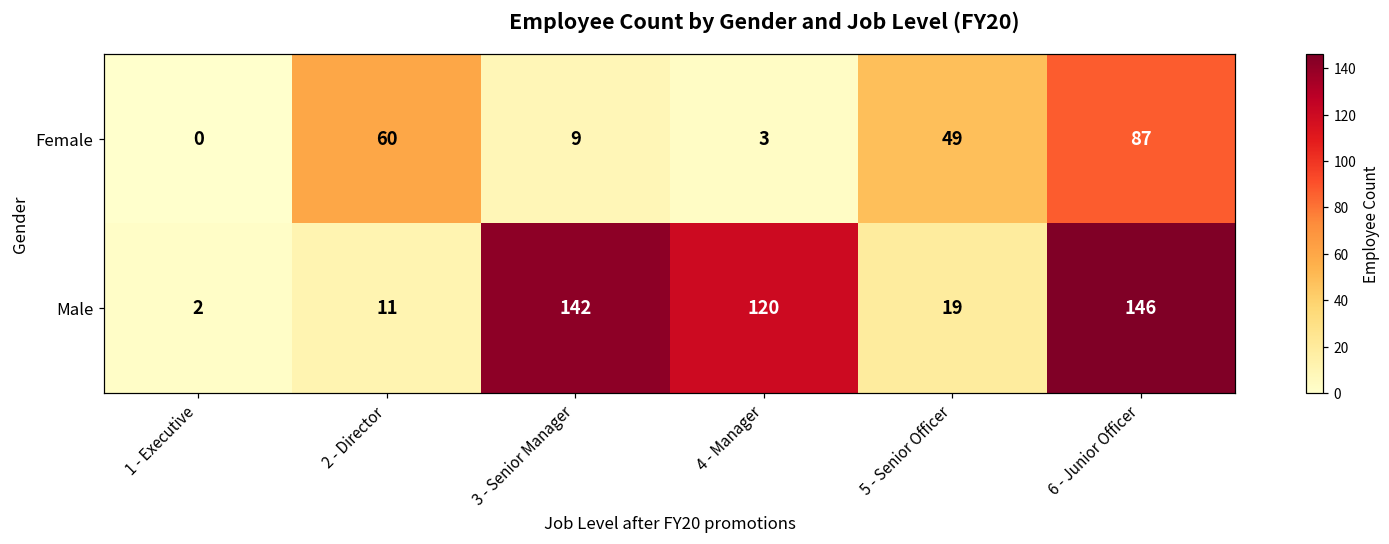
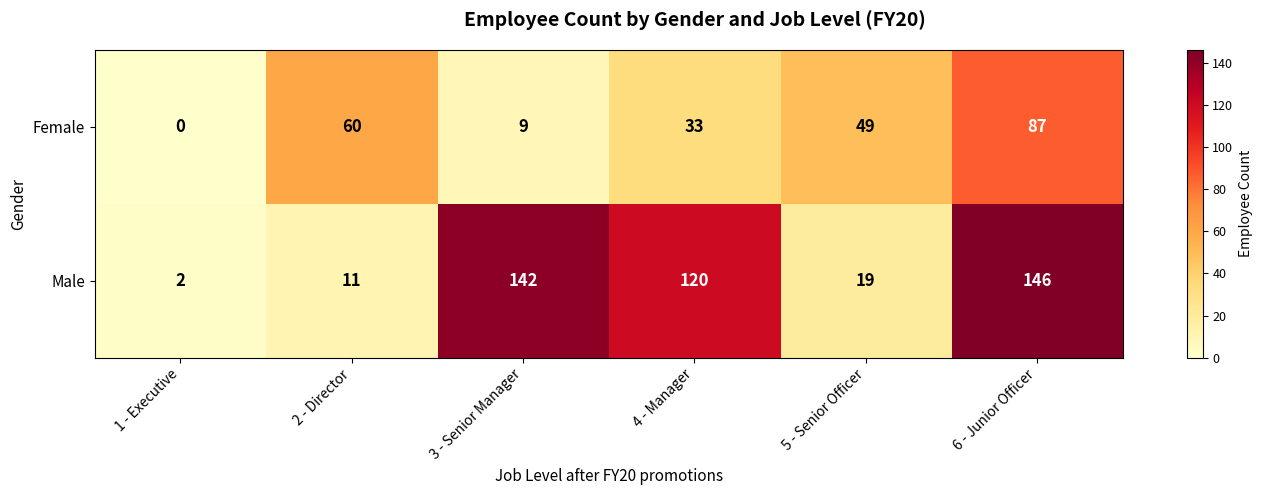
  {
    "Female": {
      "1 - Executive": 0,
      "2 - Director": 60,
      "3 - Senior Manager": 9,
-     "4 - Manager": 3,
+     "4 - Manager": 33,
      "5 - Senior Officer": 49,
      "6 - Junior Officer": 87
    },
    "Male": {
      "1 - Executive": 2,
      "2 - Director": 11,
      "3 - Senior Manager": 142,
      "4 - Manager": 120,
      "5 - Senior Officer": 19,
      "6 - Junior Officer": 146
    }
  }
